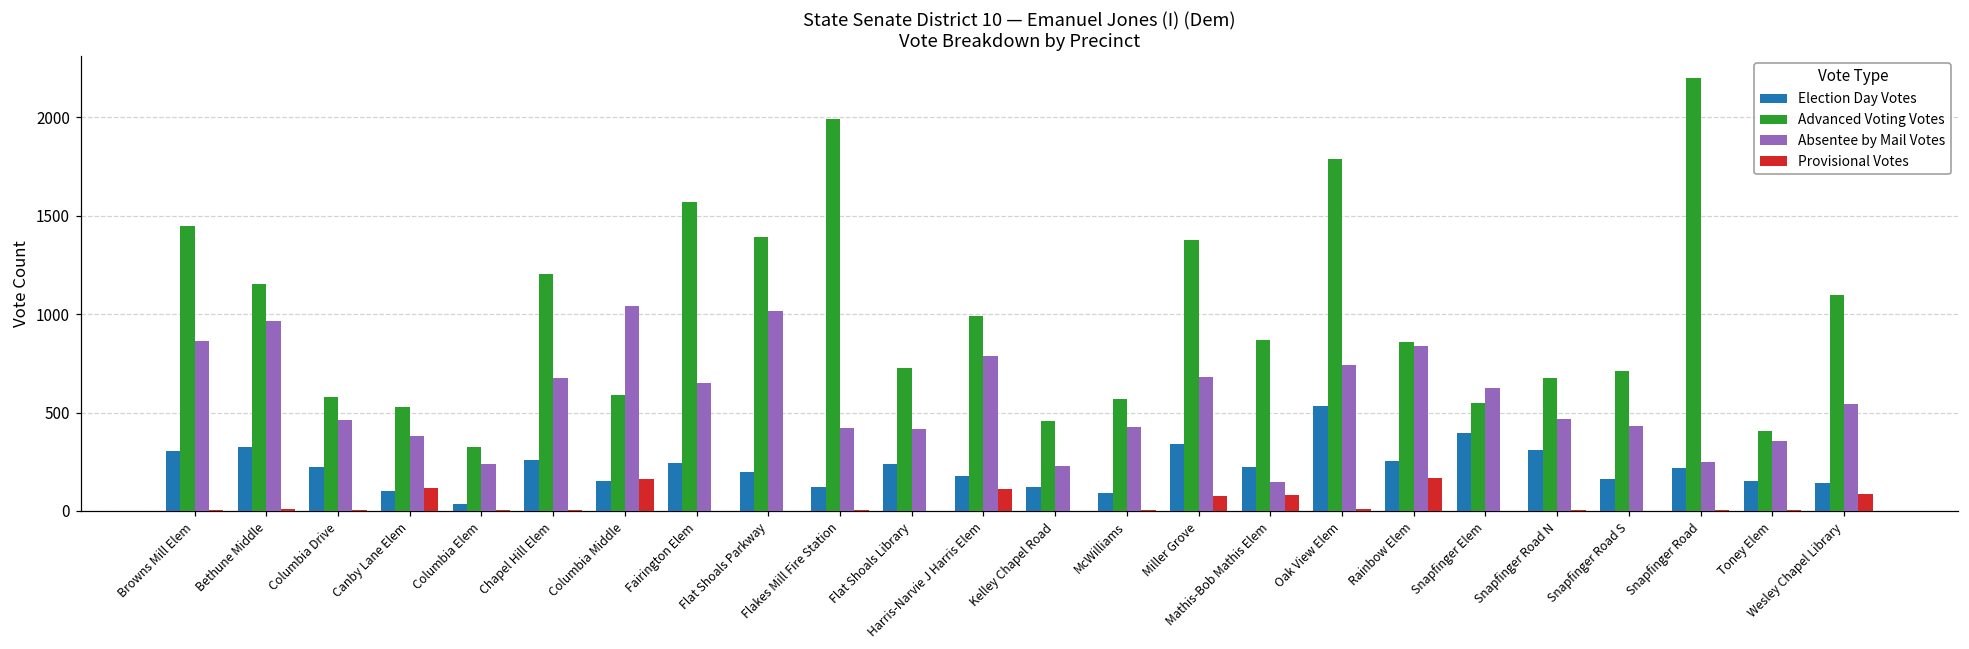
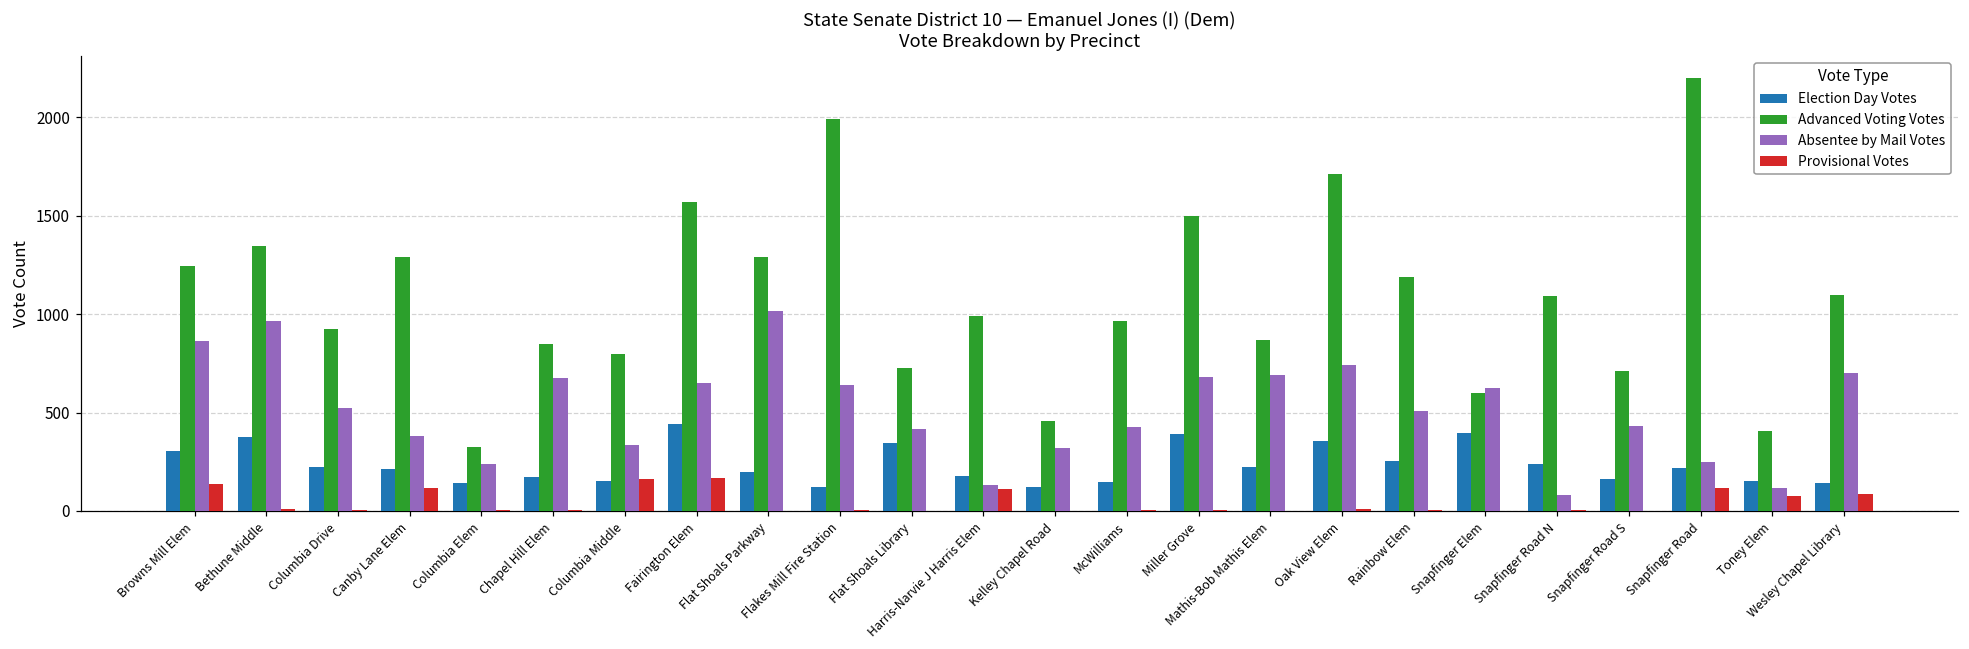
  {
    "Election Day Votes": {
      "Browns Mill Elem": 300,
-     "Bethune Middle": 330,
+     "Bethune Middle": 370,
      "Columbia Drive": 220,
-     "Canby Lane Elem": 100,
-     "Columbia Elem": 40,
-     "Chapel Hill Elem": 260,
+     "Canby Lane Elem": 220,
+     "Columbia Elem": 140,
+     "Chapel Hill Elem": 170,
      "Columbia Middle": 150,
-     "Fairington Elem": 240,
+     "Fairington Elem": 440,
      "Flat Shoals Parkway": 200,
      "Flakes Mill Fire Station": 120,
-     "Flat Shoals Library": 240,
+     "Flat Shoals Library": 350,
      "Harris-Narvie J Harris Elem": 180,
      "Kelley Chapel Road": 120,
-     "McWilliams": 90,
-     "Miller Grove": 340,
+     "McWilliams": 150,
+     "Miller Grove": 390,
      "Mathis-Bob Mathis Elem": 220,
-     "Oak View Elem": 530,
+     "Oak View Elem": 360,
      "Rainbow Elem": 260,
      "Snapfinger Elem": 400,
-     "Snapfinger Road N": 310,
+     "Snapfinger Road N": 240,
      "Snapfinger Road S": 160,
      "Snapfinger Road": 220,
      "Toney Elem": 150,
      "Wesley Chapel Library": 140
    },
    "Advanced Voting Votes": {
-     "Browns Mill Elem": 1450,
-     "Bethune Middle": 1150,
-     "Columbia Drive": 580,
-     "Canby Lane Elem": 530,
+     "Browns Mill Elem": 1250,
+     "Bethune Middle": 1340,
+     "Columbia Drive": 920,
+     "Canby Lane Elem": 1290,
      "Columbia Elem": 330,
-     "Chapel Hill Elem": 1210,
-     "Columbia Middle": 590,
+     "Chapel Hill Elem": 850,
+     "Columbia Middle": 800,
      "Fairington Elem": 1570,
-     "Flat Shoals Parkway": 1390,
+     "Flat Shoals Parkway": 1290,
      "Flakes Mill Fire Station": 1990,
      "Flat Shoals Library": 720,
      "Harris-Narvie J Harris Elem": 990,
      "Kelley Chapel Road": 460,
-     "McWilliams": 570,
-     "Miller Grove": 1380,
+     "McWilliams": 960,
+     "Miller Grove": 1500,
      "Mathis-Bob Mathis Elem": 870,
-     "Oak View Elem": 1790,
-     "Rainbow Elem": 860,
-     "Snapfinger Elem": 550,
-     "Snapfinger Road N": 680,
+     "Oak View Elem": 1710,
+     "Rainbow Elem": 1190,
+     "Snapfinger Elem": 600,
+     "Snapfinger Road N": 1090,
      "Snapfinger Road S": 710,
      "Snapfinger Road": 2200,
      "Toney Elem": 410,
      "Wesley Chapel Library": 1100
    },
    "Absentee by Mail Votes": {
      "Browns Mill Elem": 860,
      "Bethune Middle": 960,
-     "Columbia Drive": 460,
+     "Columbia Drive": 520,
      "Canby Lane Elem": 380,
      "Columbia Elem": 240,
      "Chapel Hill Elem": 680,
-     "Columbia Middle": 1040,
+     "Columbia Middle": 330,
      "Fairington Elem": 650,
      "Flat Shoals Parkway": 1020,
-     "Flakes Mill Fire Station": 420,
+     "Flakes Mill Fire Station": 640,
      "Flat Shoals Library": 410,
-     "Harris-Narvie J Harris Elem": 790,
-     "Kelley Chapel Road": 230,
+     "Harris-Narvie J Harris Elem": 130,
+     "Kelley Chapel Road": 320,
      "McWilliams": 430,
      "Miller Grove": 680,
-     "Mathis-Bob Mathis Elem": 150,
+     "Mathis-Bob Mathis Elem": 690,
      "Oak View Elem": 740,
-     "Rainbow Elem": 840,
+     "Rainbow Elem": 510,
      "Snapfinger Elem": 630,
-     "Snapfinger Road N": 470,
+     "Snapfinger Road N": 80,
      "Snapfinger Road S": 430,
      "Snapfinger Road": 250,
-     "Toney Elem": 360,
-     "Wesley Chapel Library": 550
+     "Toney Elem": 120,
+     "Wesley Chapel Library": 700
    },
    "Provisional Votes": {
-     "Browns Mill Elem": 0,
+     "Browns Mill Elem": 140,
      "Canby Lane Elem": 120,
      "Columbia Middle": 160,
-     "Fairington Elem": 0,
+     "Fairington Elem": 170,
      "Harris-Narvie J Harris Elem": 110,
-     "Miller Grove": 70,
-     "Mathis-Bob Mathis Elem": 80,
-     "Rainbow Elem": 170,
+     "Miller Grove": 0,
+     "Mathis-Bob Mathis Elem": 0,
+     "Rainbow Elem": 10,
      "Snapfinger Elem": 0,
      "Snapfinger Road S": 0,
-     "Snapfinger Road": 10,
-     "Toney Elem": 0,
+     "Snapfinger Road": 120,
+     "Toney Elem": 70,
      "Wesley Chapel Library": 80
    }
  }
